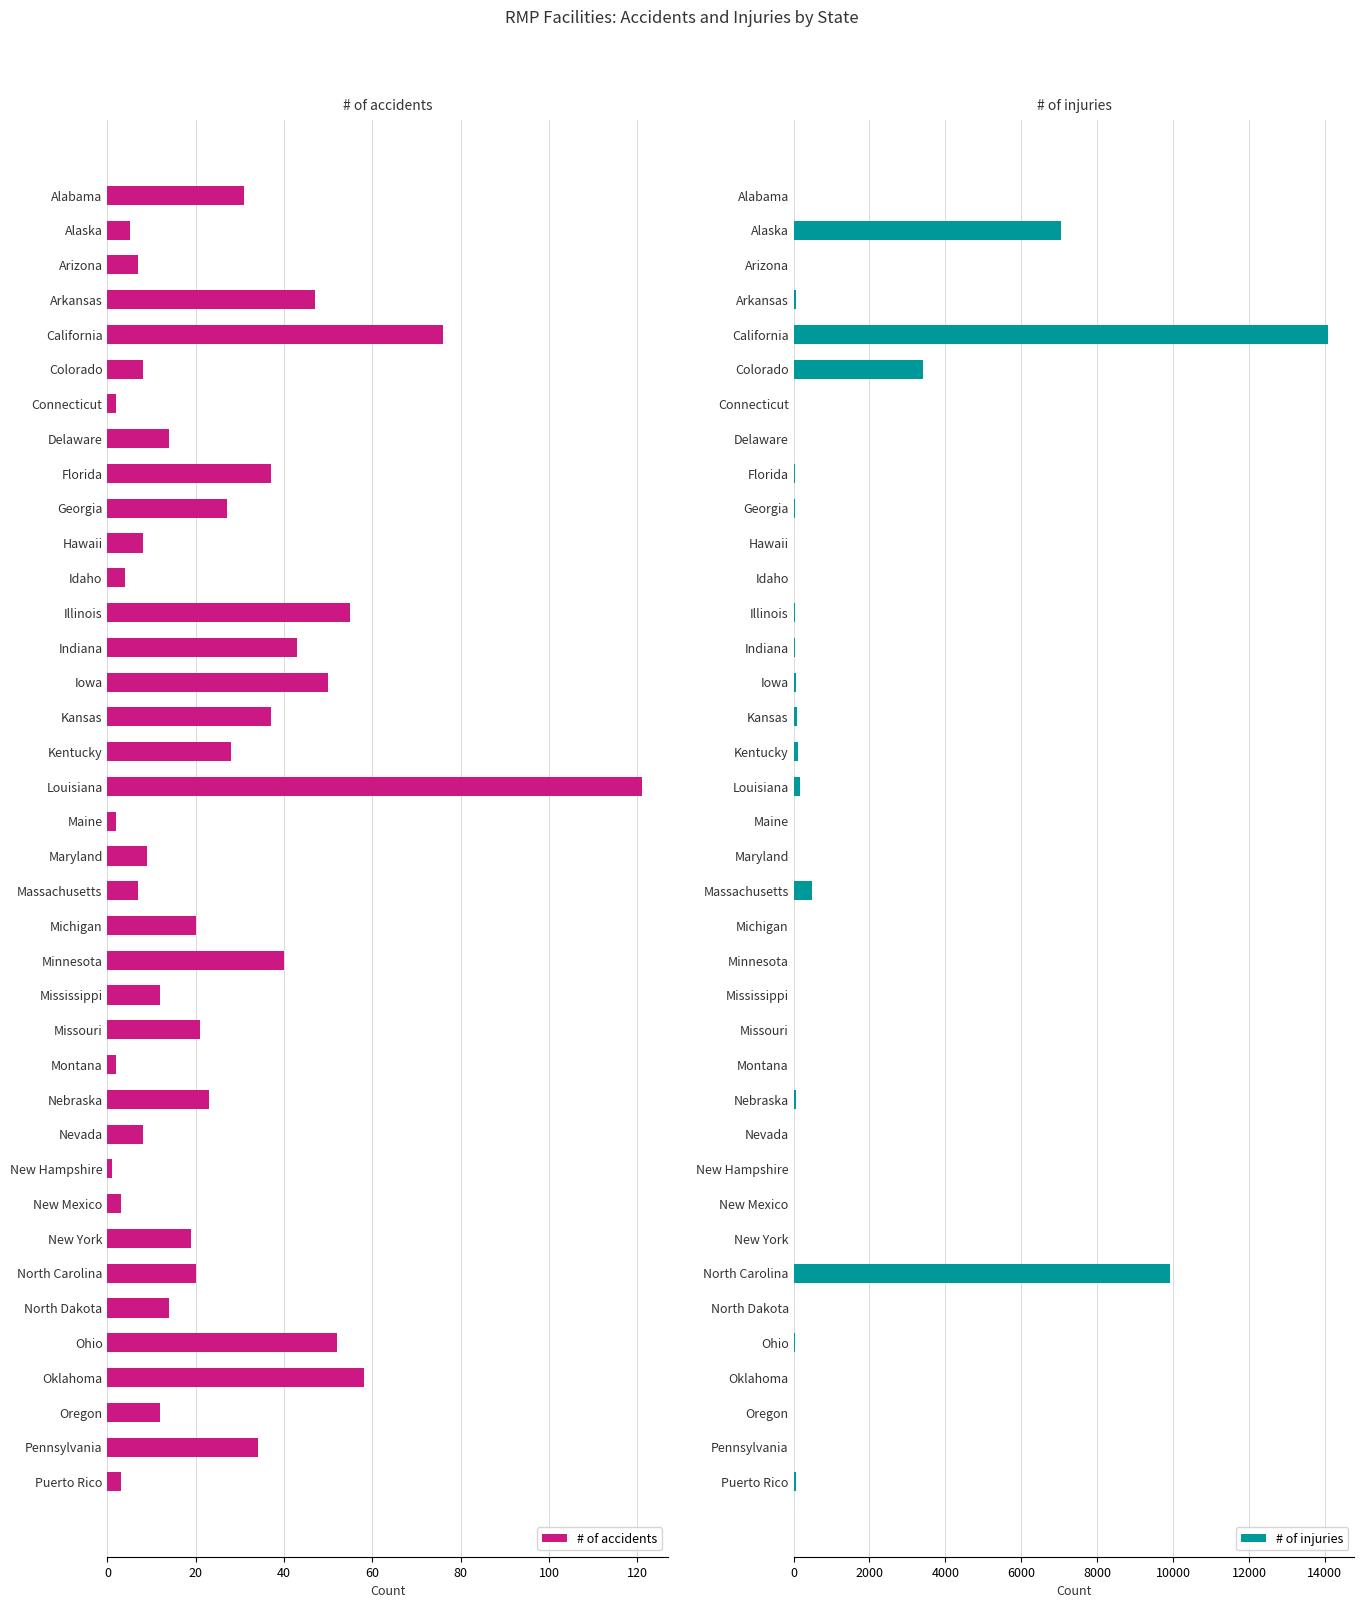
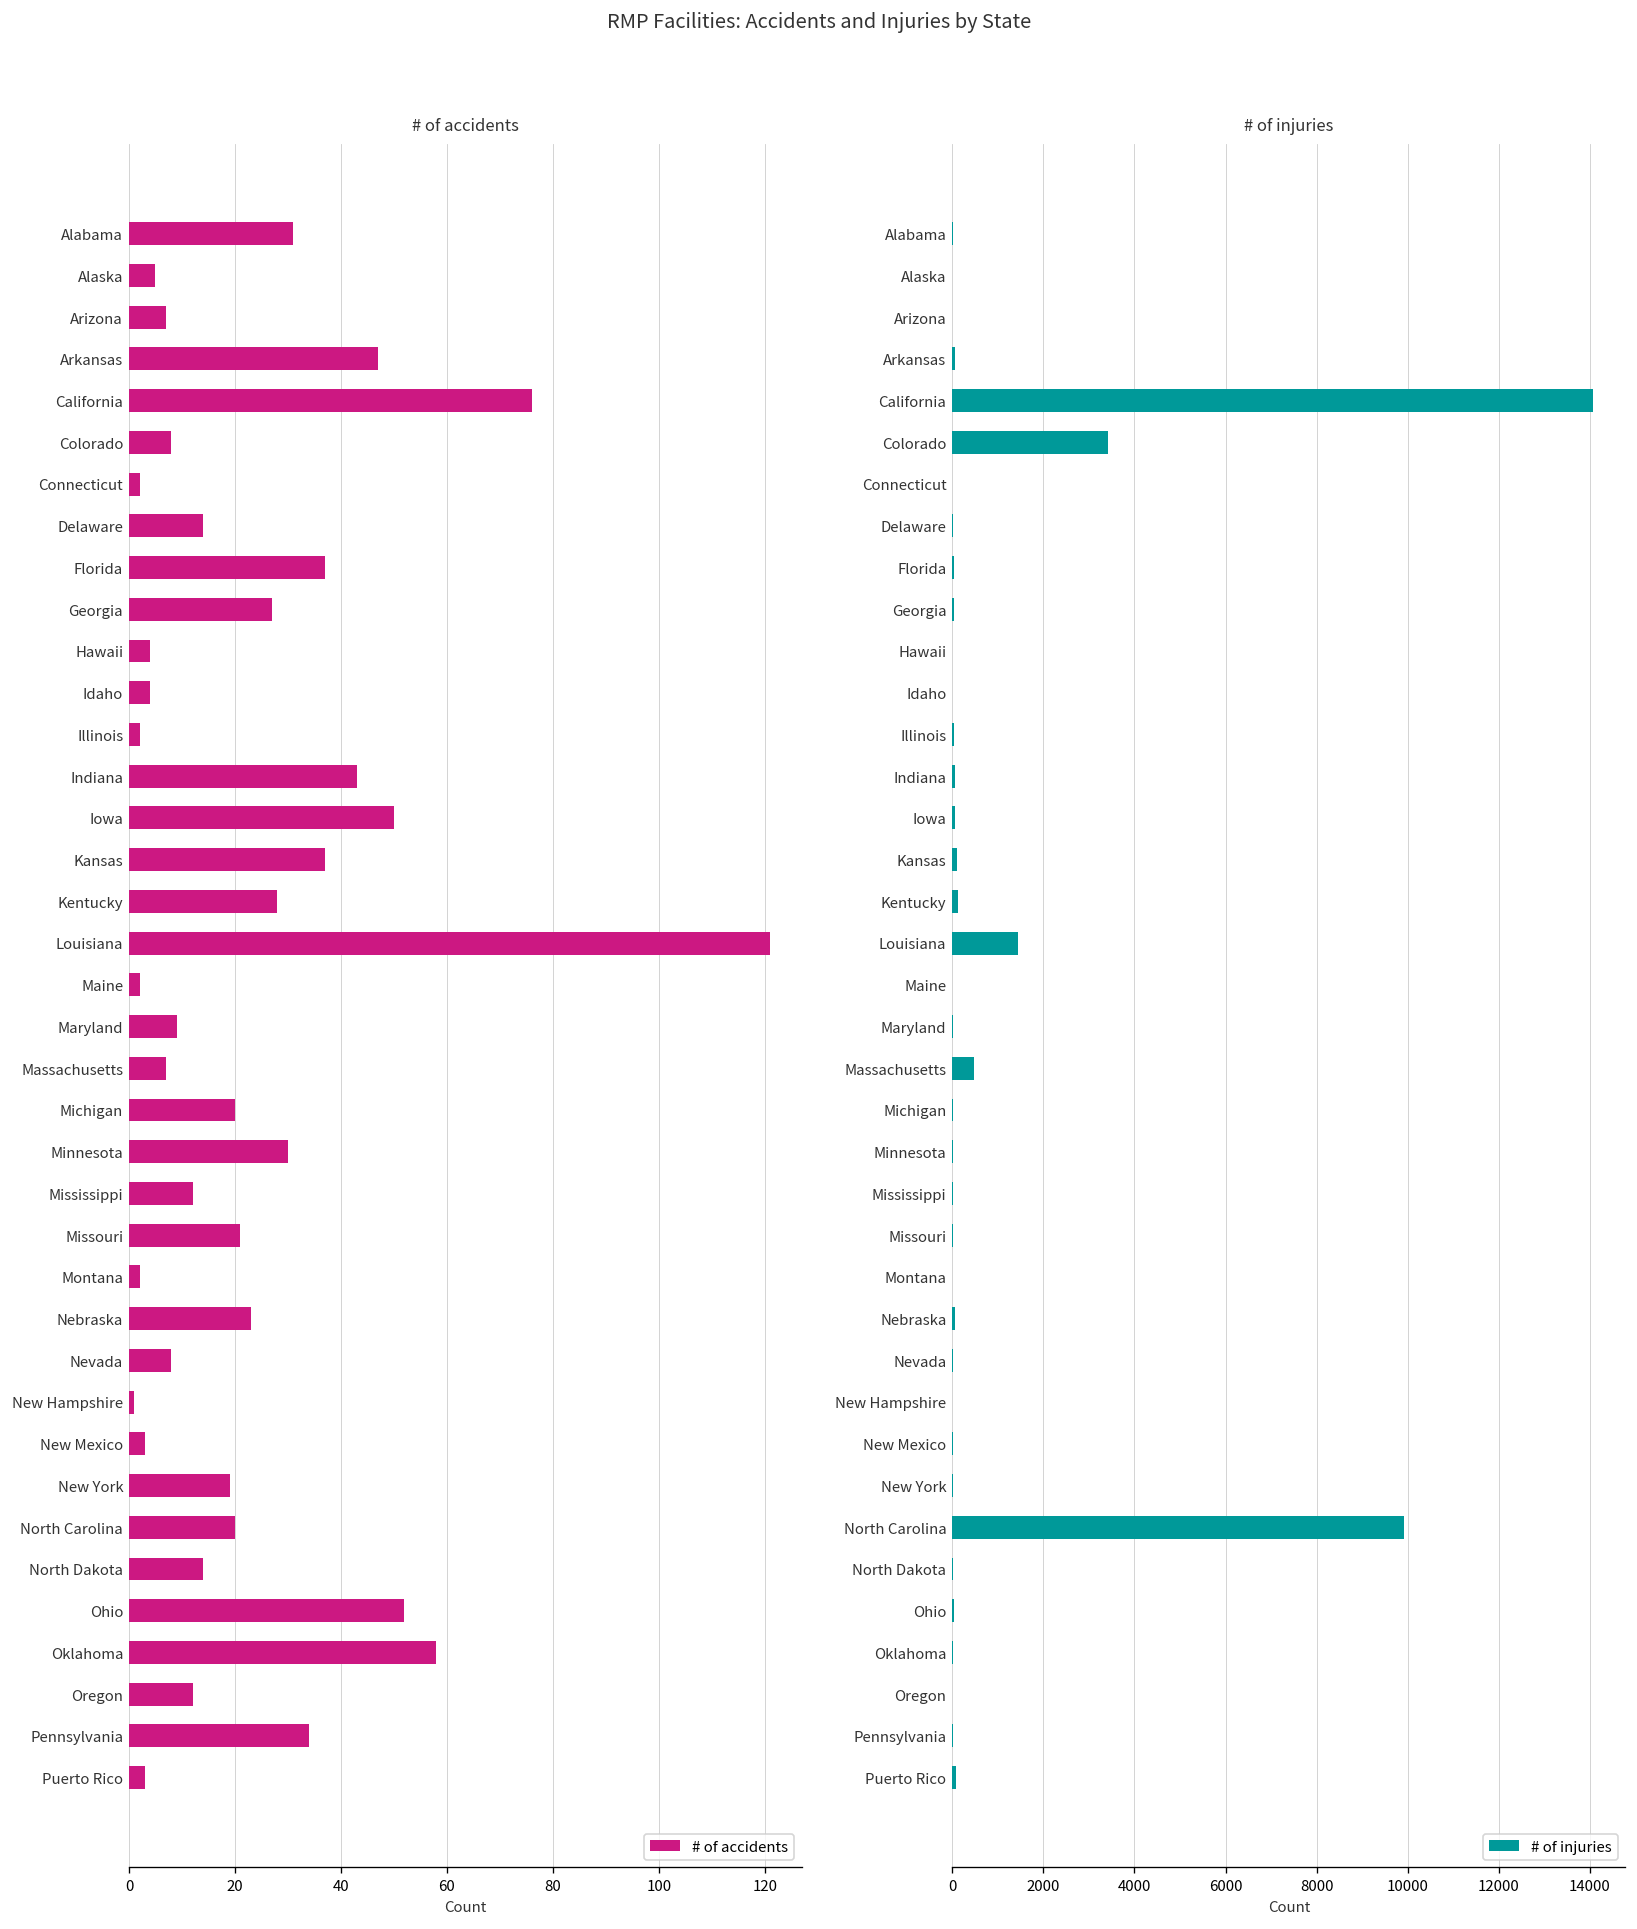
  {
    "# of accidents": {
      "Alabama": 31,
      "Alaska": 5,
      "Arizona": 7,
      "Arkansas": 47,
      "California": 76,
      "Colorado": 8,
      "Connecticut": 2,
      "Delaware": 14,
      "Florida": 37,
      "Georgia": 27,
-     "Hawaii": 8,
+     "Hawaii": 4,
      "Idaho": 4,
-     "Illinois": 55,
+     "Illinois": 2,
      "Indiana": 43,
      "Iowa": 50,
      "Kansas": 37,
      "Kentucky": 28,
      "Louisiana": 121,
      "Maine": 2,
      "Maryland": 9,
      "Massachusetts": 7,
      "Michigan": 20,
-     "Minnesota": 40,
+     "Minnesota": 30,
      "Mississippi": 12,
      "Missouri": 21,
      "Montana": 2,
      "Nebraska": 23,
      "Nevada": 8,
      "New Hampshire": 1,
      "New Mexico": 3,
      "New York": 19,
      "North Carolina": 20,
      "North Dakota": 14,
      "Ohio": 52,
      "Oklahoma": 58,
      "Oregon": 12,
      "Pennsylvania": 34,
      "Puerto Rico": 3
    },
    "# of injuries": {
-     "Alaska": 7100,
+     "Alaska": 0,
      "California": 14100,
      "Colorado": 3400,
      "Connecticut": 0,
      "Iowa": 100,
      "Kansas": 100,
      "Kentucky": 100,
-     "Louisiana": 200,
+     "Louisiana": 1400,
      "Massachusetts": 500,
      "Montana": 0,
      "New Hampshire": 0,
      "North Carolina": 9900,
      "Puerto Rico": 100
    }
  }
